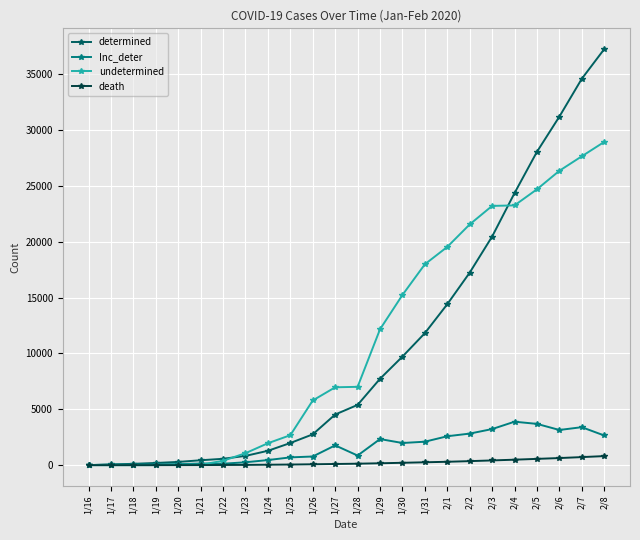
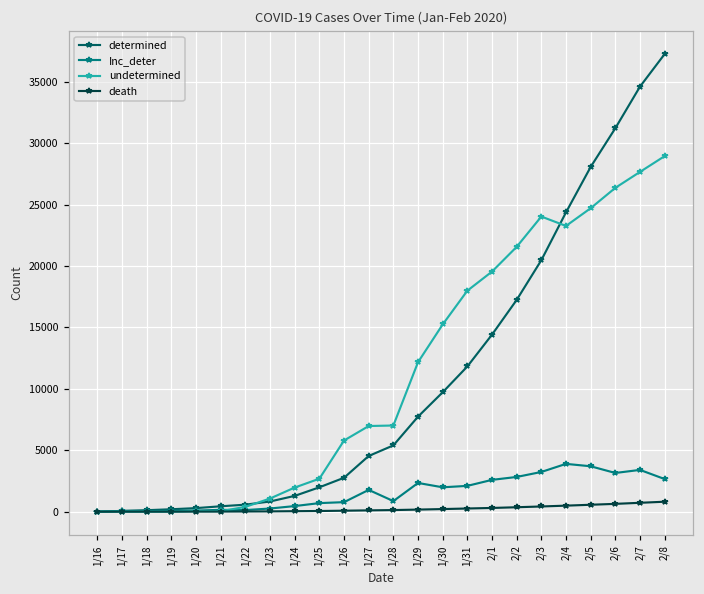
  {
    "undetermined": {
      "1/23": 1100,
      "1/24": 2000,
      "1/25": 2700,
      "1/26": 5800,
      "1/27": 7000,
      "1/28": 7000,
      "1/29": 12200,
      "1/30": 15200,
      "1/31": 18000,
      "2/1": 19500,
      "2/2": 21600,
-     "2/3": 23200,
+     "2/3": 24000,
      "2/4": 23300,
      "2/5": 24700,
      "2/6": 26400,
      "2/7": 27700,
      "2/8": 28900
    }
  }
